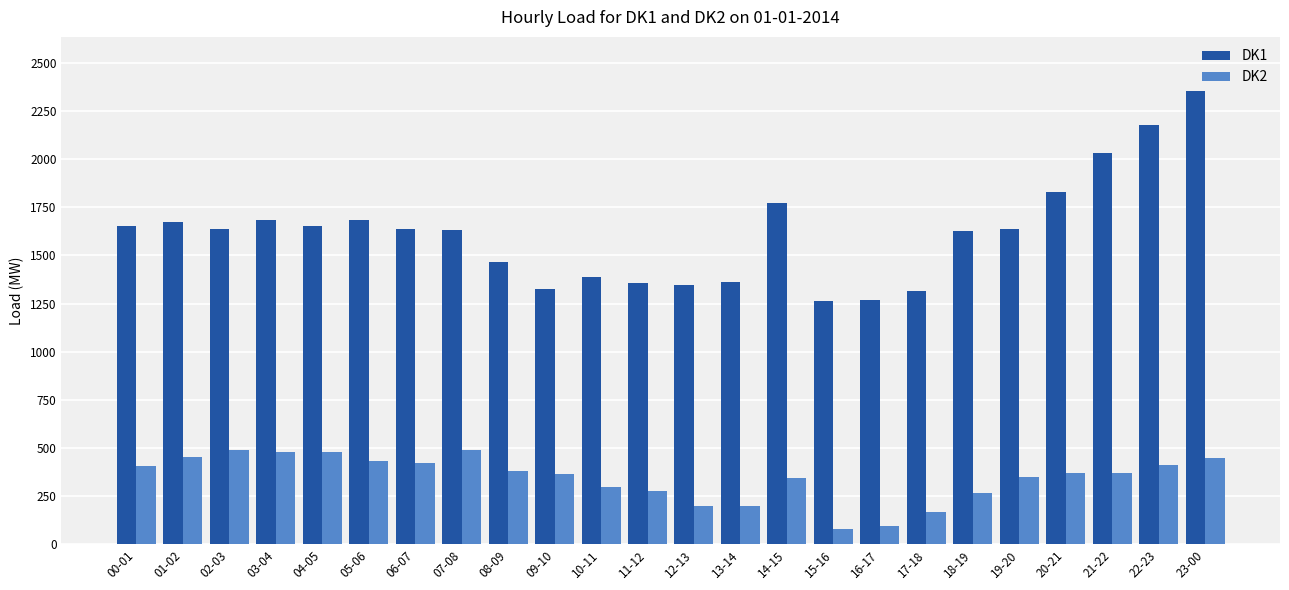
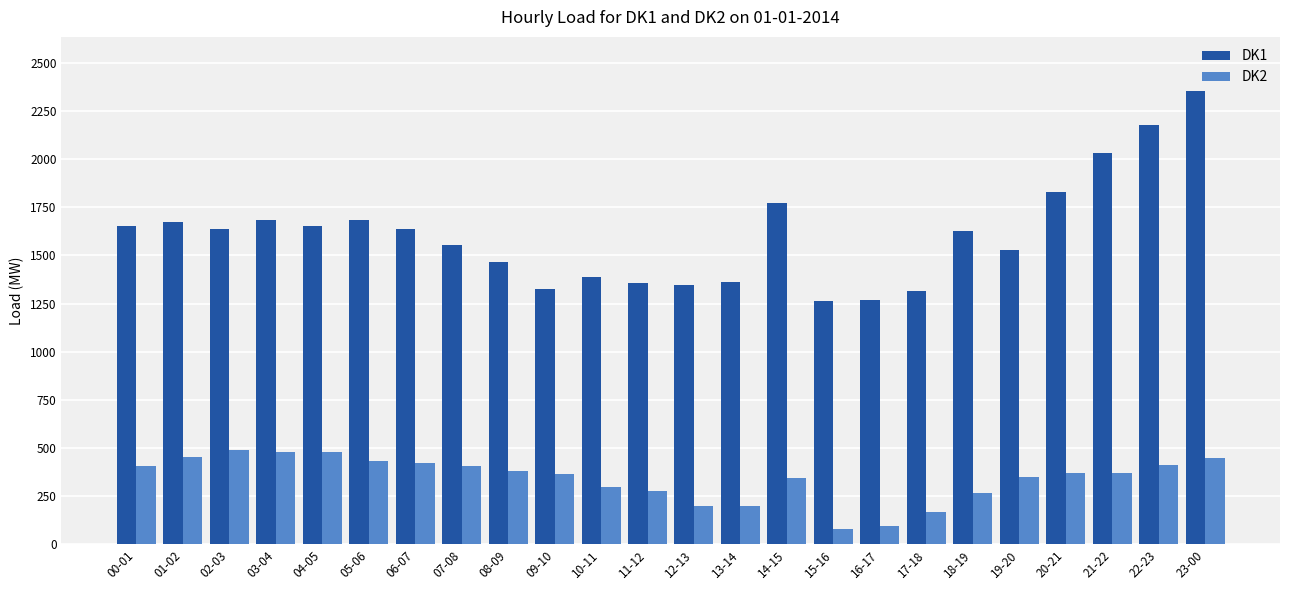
  {
    "DK1": {
      "00-01": 1650,
      "01-02": 1670,
      "02-03": 1640,
      "03-04": 1690,
      "04-05": 1650,
      "05-06": 1680,
      "06-07": 1640,
-     "07-08": 1630,
+     "07-08": 1550,
      "08-09": 1460,
      "09-10": 1330,
      "10-11": 1390,
      "11-12": 1360,
      "12-13": 1350,
      "13-14": 1360,
      "14-15": 1770,
      "15-16": 1260,
      "16-17": 1270,
      "17-18": 1310,
      "18-19": 1630,
-     "19-20": 1640,
+     "19-20": 1530,
      "20-21": 1830,
      "21-22": 2030,
      "22-23": 2180,
      "23-00": 2350
    },
    "DK2": {
      "00-01": 400,
      "01-02": 450,
      "02-03": 490,
      "03-04": 480,
      "04-05": 480,
      "05-06": 430,
      "06-07": 420,
-     "07-08": 490,
+     "07-08": 410,
      "08-09": 380,
      "09-10": 370,
      "10-11": 300,
      "11-12": 280,
      "12-13": 200,
      "13-14": 200,
      "14-15": 350,
      "15-16": 80,
      "16-17": 90,
      "17-18": 170,
      "18-19": 270,
      "19-20": 350,
      "20-21": 370,
      "21-22": 370,
      "22-23": 410,
      "23-00": 450
    }
  }
